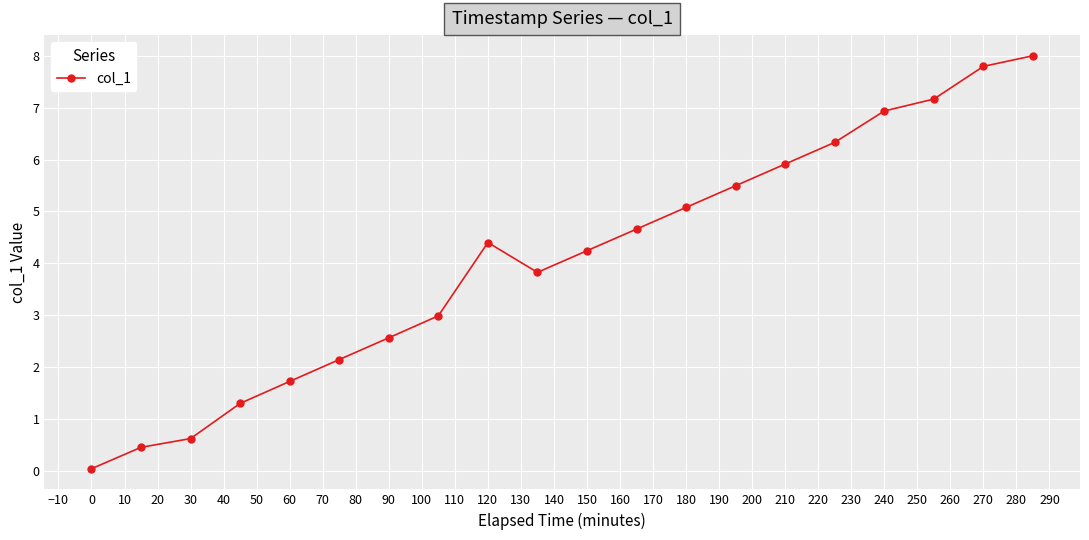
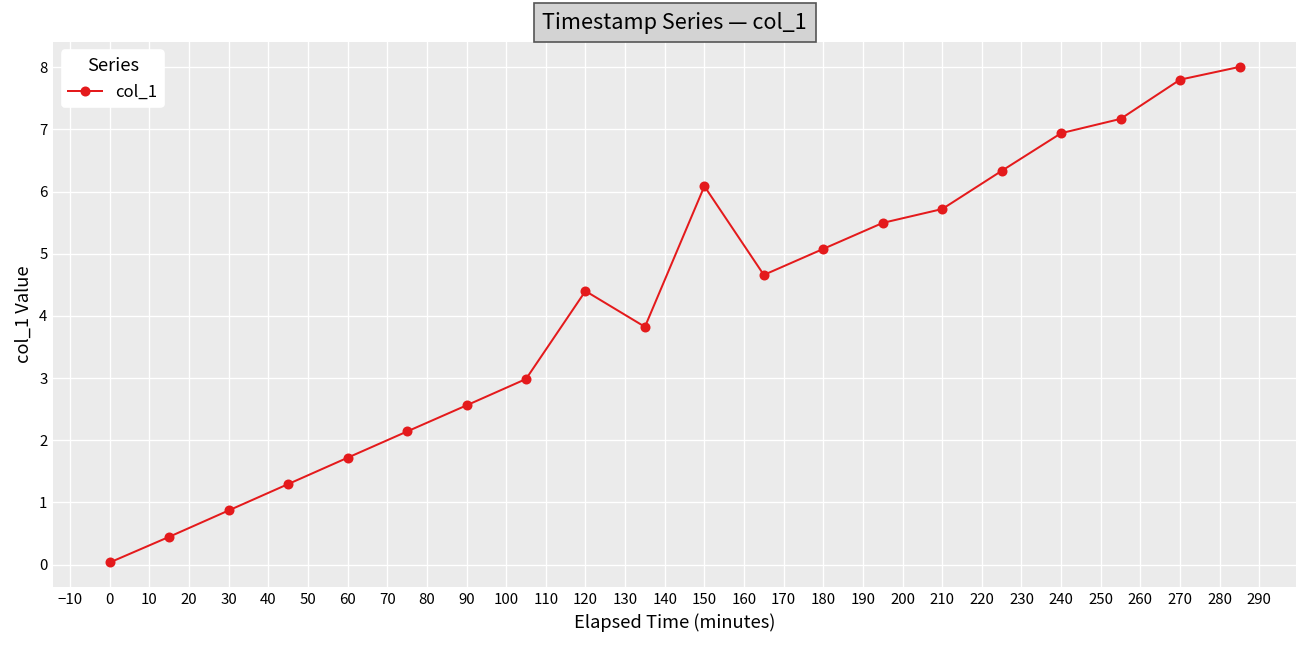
  {
    "0": 0.0,
-   "30": 0.6,
+   "30": 0.9,
    "60": 1.7,
    "90": 2.6,
    "120": 4.4,
-   "150": 4.2,
+   "150": 6.1,
    "180": 5.1,
-   "210": 5.9,
+   "210": 5.7,
    "240": 6.9,
    "270": 7.8
  }
